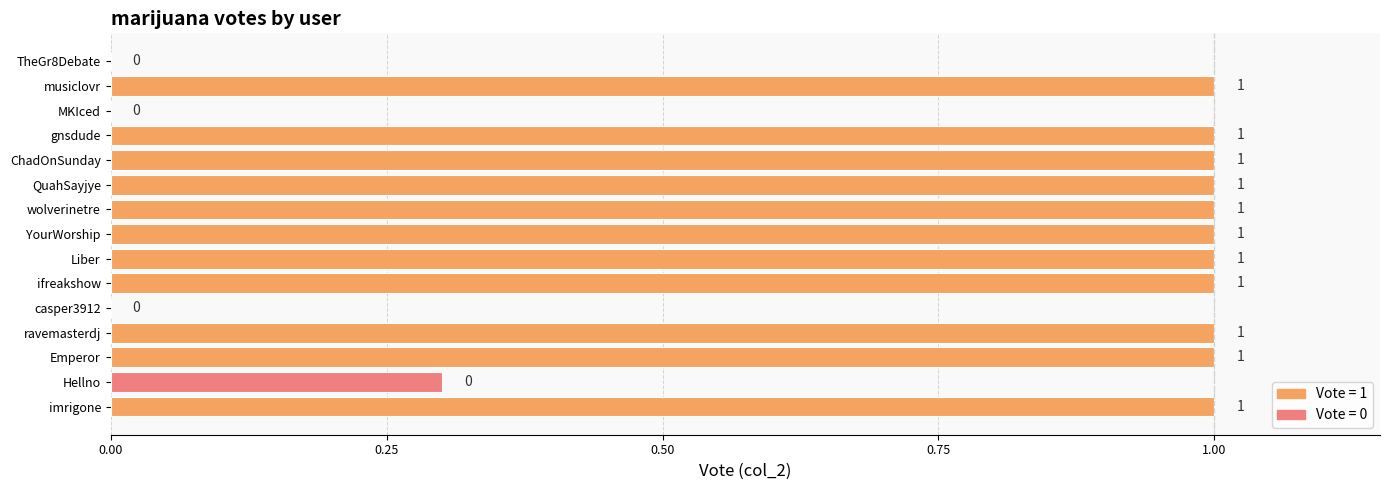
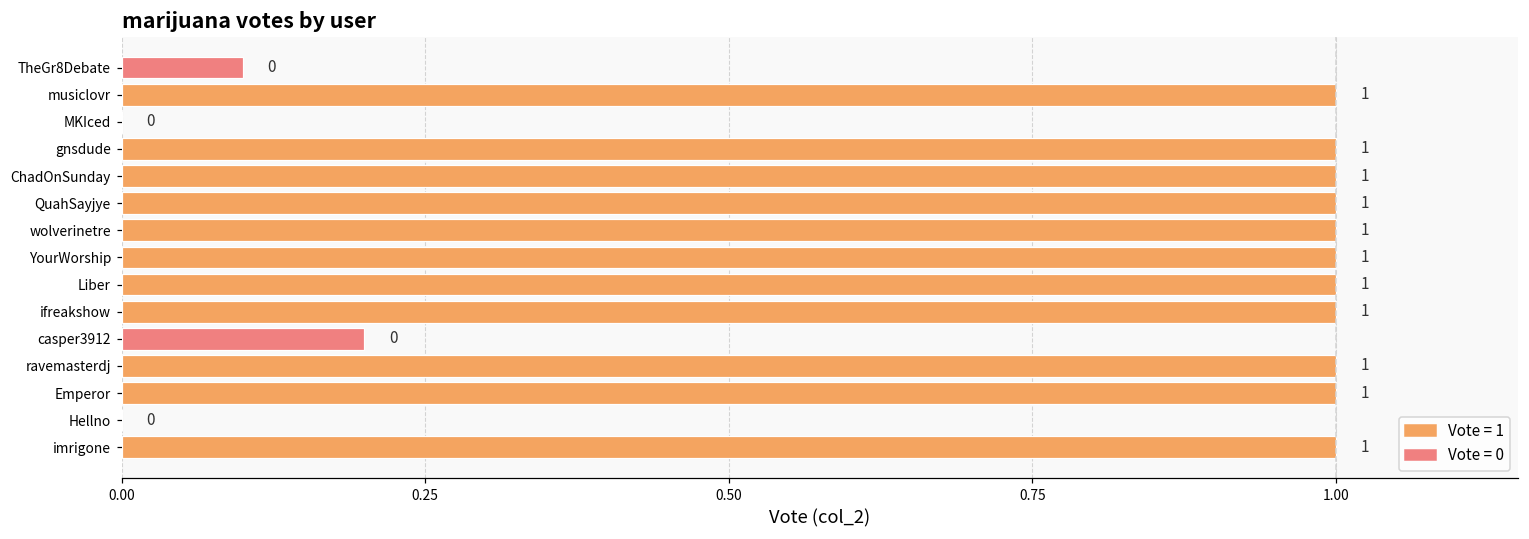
  {
-   "TheGr8Debate": 0.0,
-   "casper3912": 0.0,
-   "Hellno": 0.3
+   "TheGr8Debate": 0.1,
+   "casper3912": 0.2,
+   "Hellno": 0.0
  }
